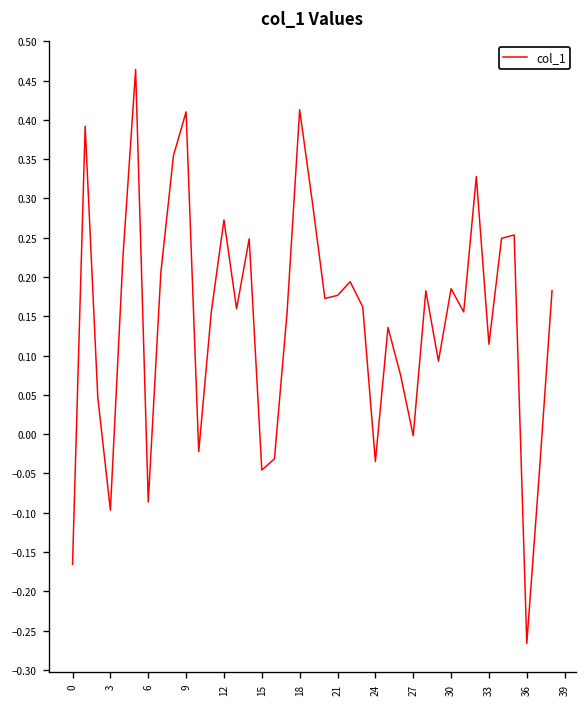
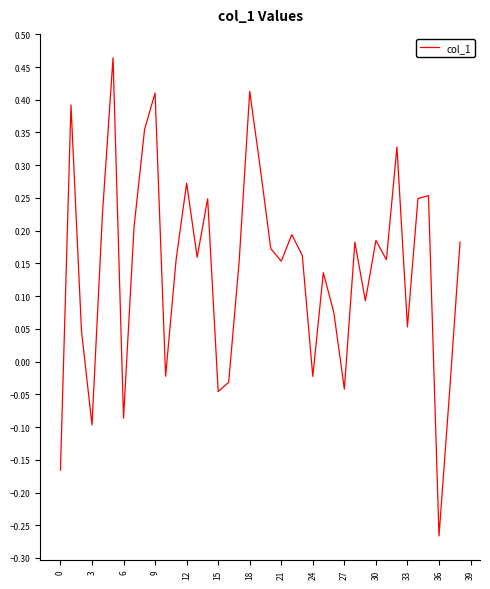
  {
    "0": -0.17,
    "3": -0.10,
    "6": -0.09,
    "9": 0.41,
    "12": 0.27,
    "15": -0.05,
    "18": 0.41,
-   "21": 0.18,
-   "24": -0.03,
-   "27": 0.00,
+   "21": 0.15,
+   "24": -0.02,
+   "27": -0.04,
    "30": 0.19,
-   "33": 0.11,
+   "33": 0.05,
    "36": -0.27
  }
